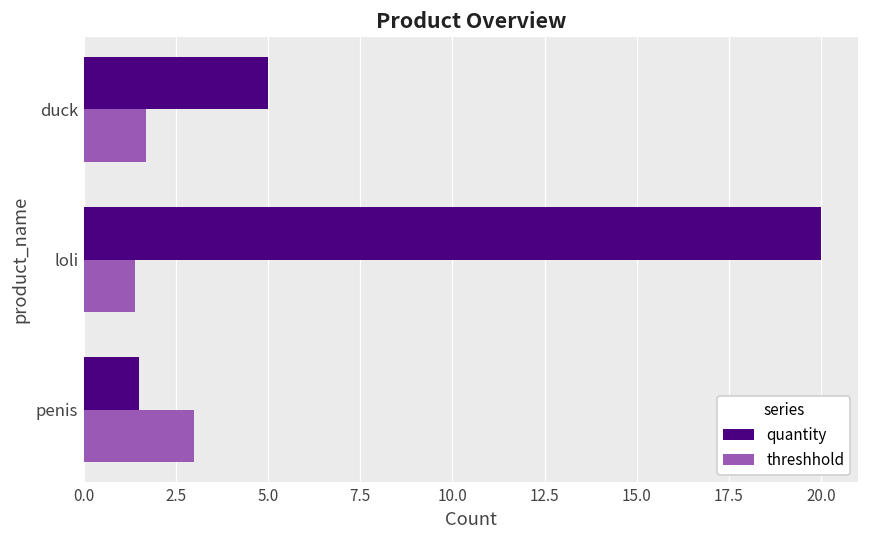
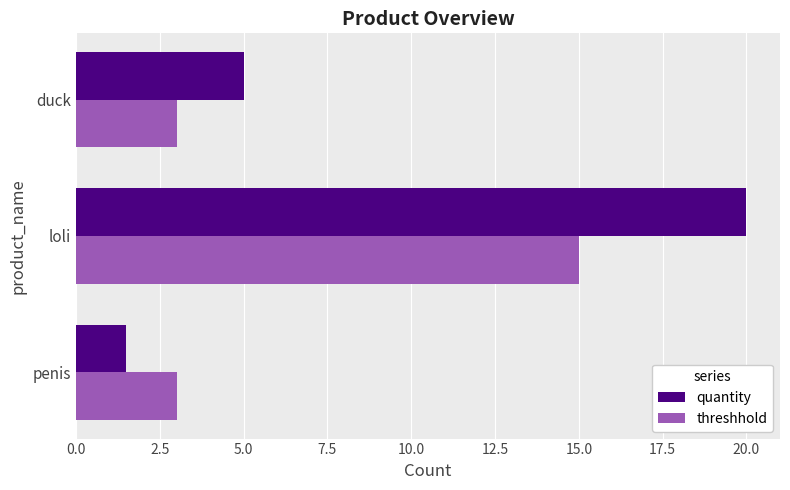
  {
    "quantity": {
      "duck": 5.0,
      "loli": 20.0,
      "penis": 1.5
    },
    "threshhold": {
-     "duck": 1.7,
-     "loli": 1.4,
+     "duck": 3.0,
+     "loli": 15.0,
      "penis": 3.0
    }
  }
